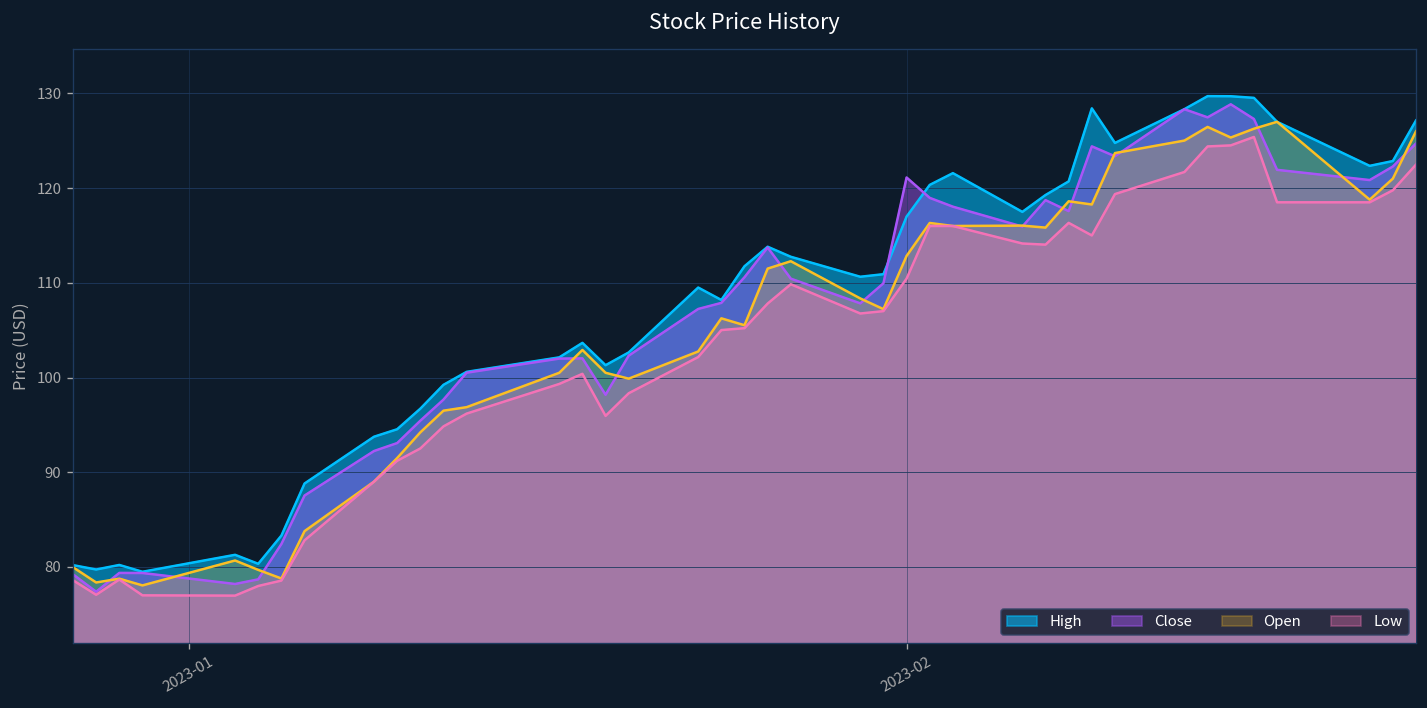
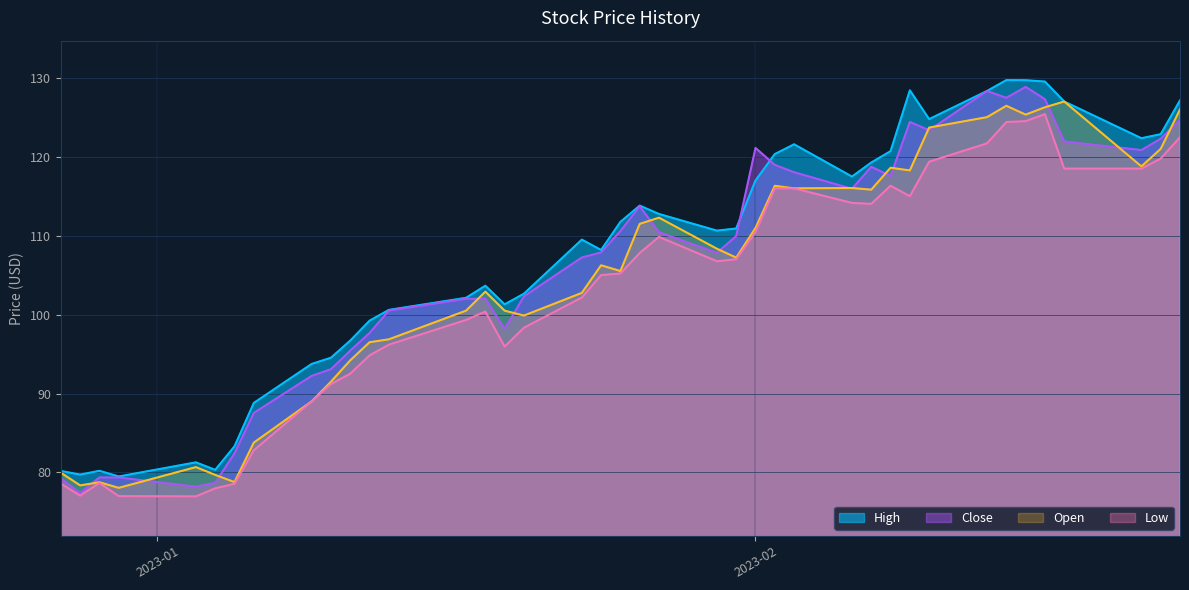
  {
    "High": {
      "2023-02": 117
    },
    "Close": {
      "2023-02": 121
    },
    "Open": {
-     "2023-02": 113
+     "2023-02": 111
    },
    "Low": {
      "2023-02": 110
    }
  }
